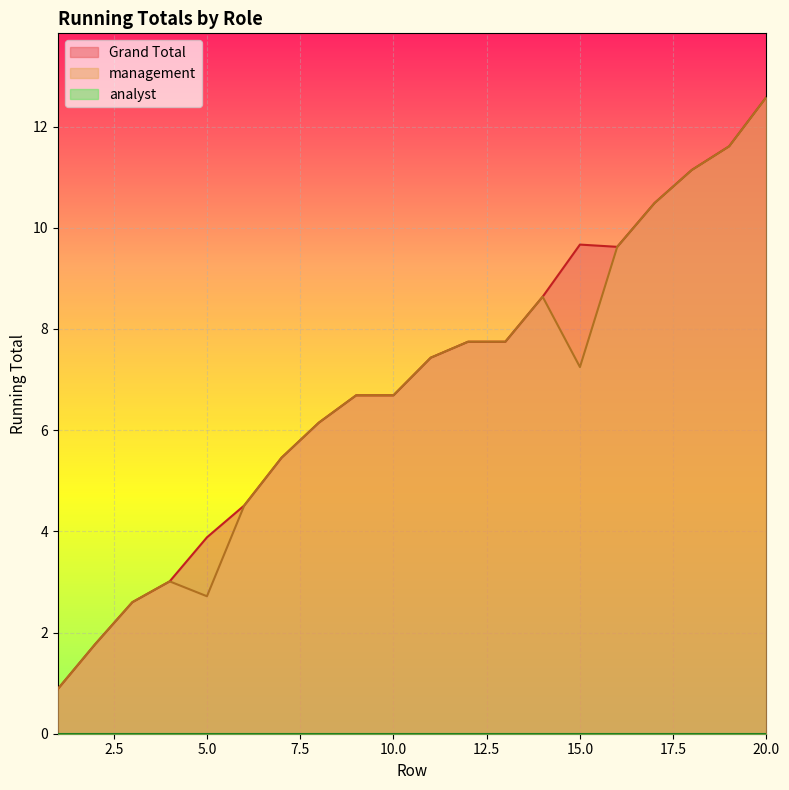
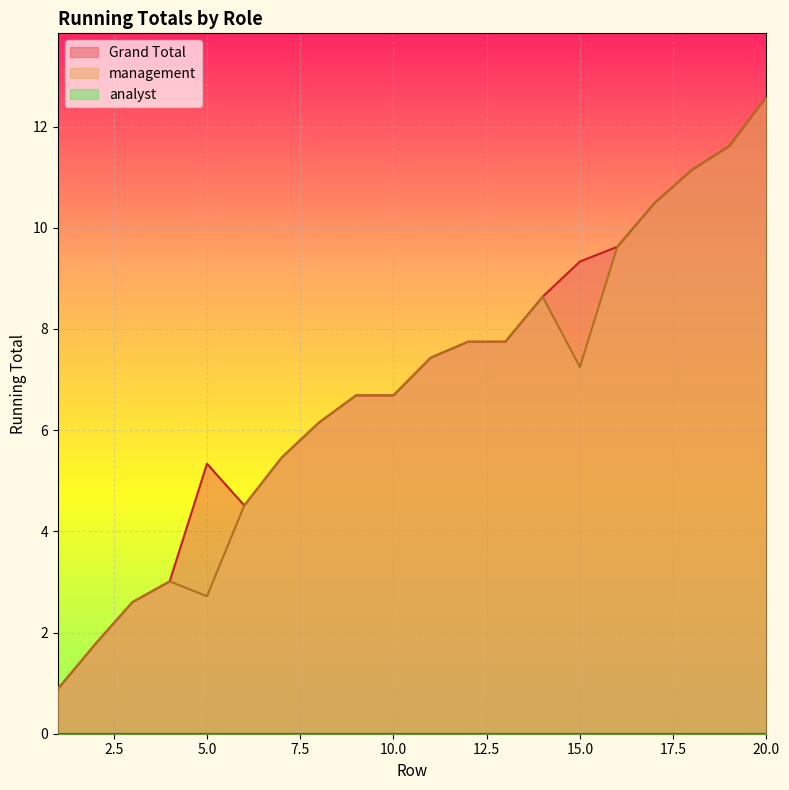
  {
    "Grand Total": {
-     "5.0": 3.9,
-     "15.0": 9.7
+     "5.0": 5.3,
+     "15.0": 9.3
    },
    "management": {
      "5.0": 2.7,
      "15.0": 7.2
    },
    "analyst": {
      "5.0": 0.0,
      "10.0": 0.0,
      "15.0": 0.0,
      "20.0": 0.0
    }
  }
